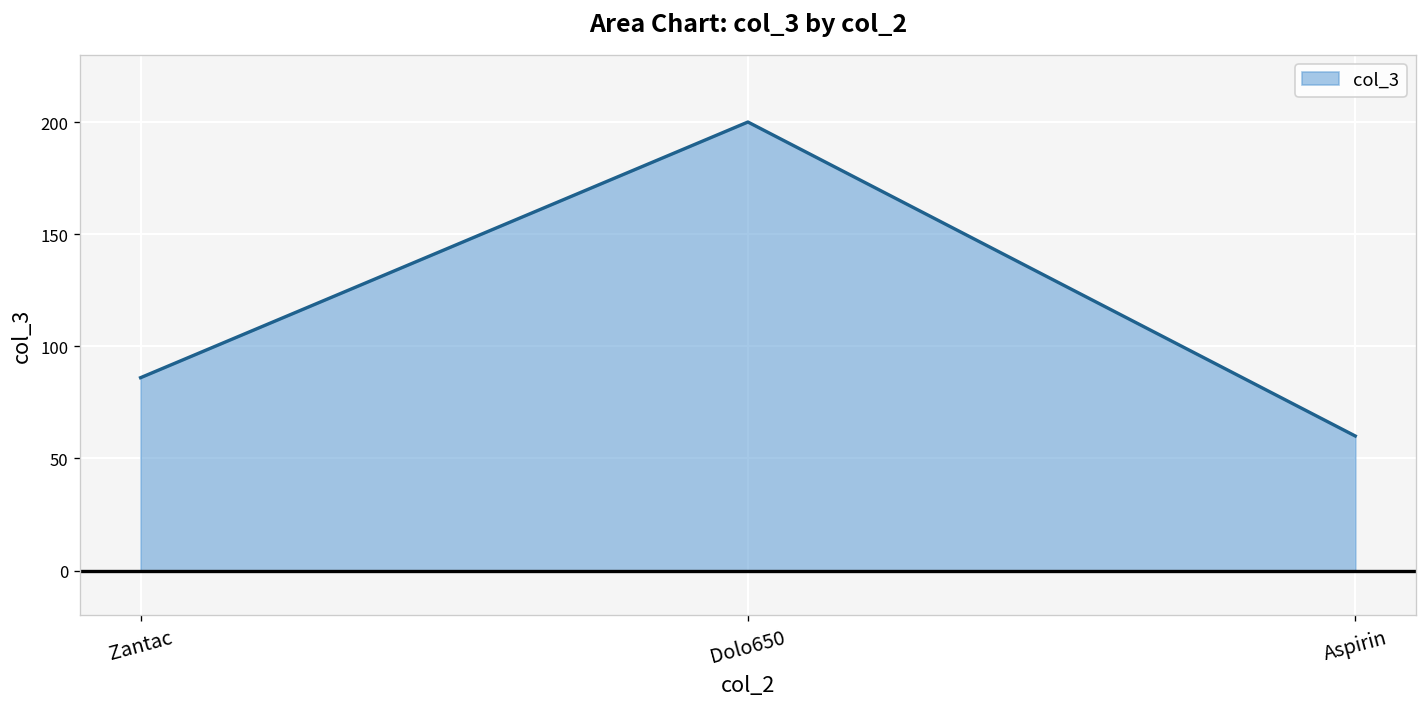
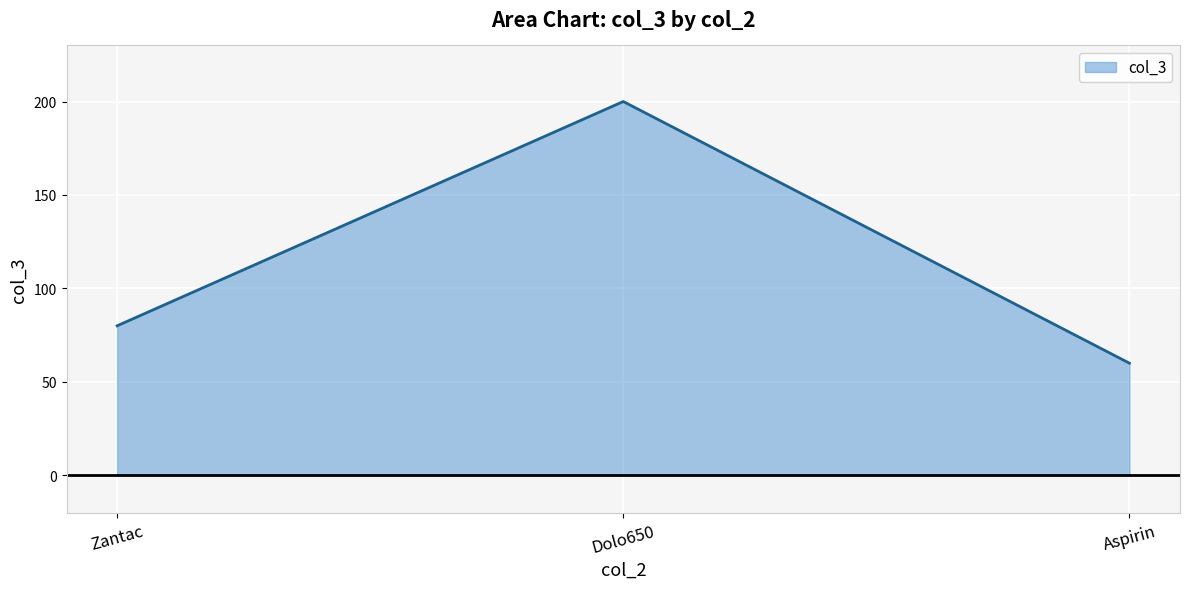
  {
-   "Zantac": 86,
+   "Zantac": 80,
    "Dolo650": 200,
    "Aspirin": 60
  }
